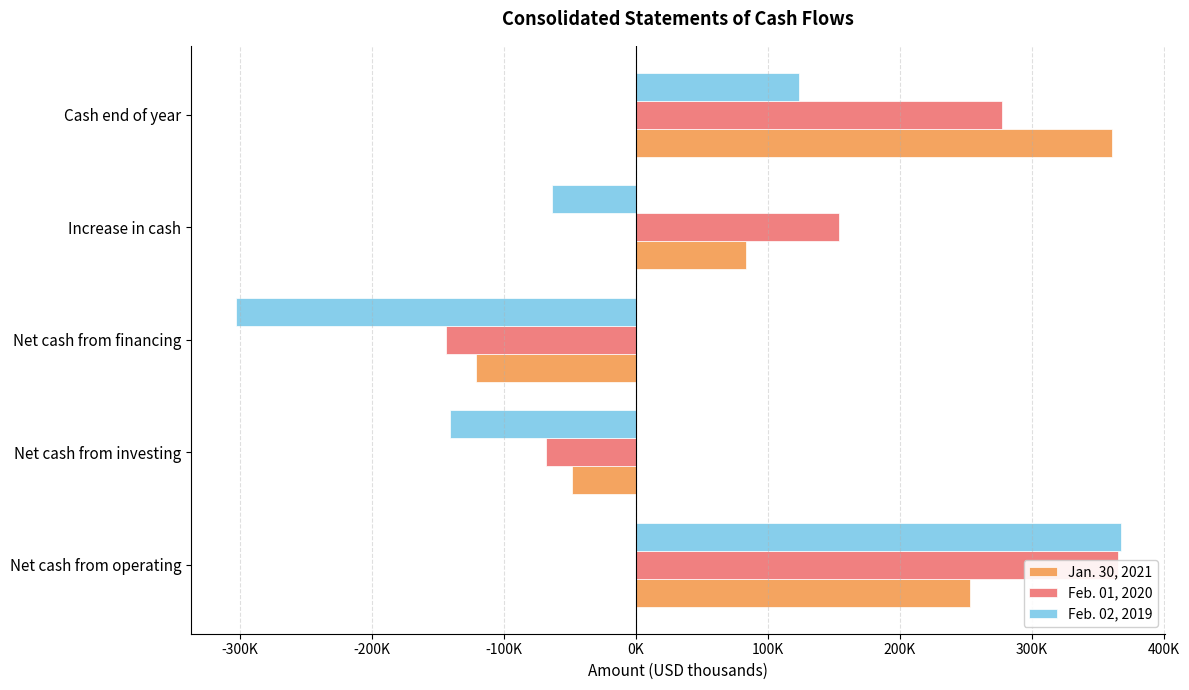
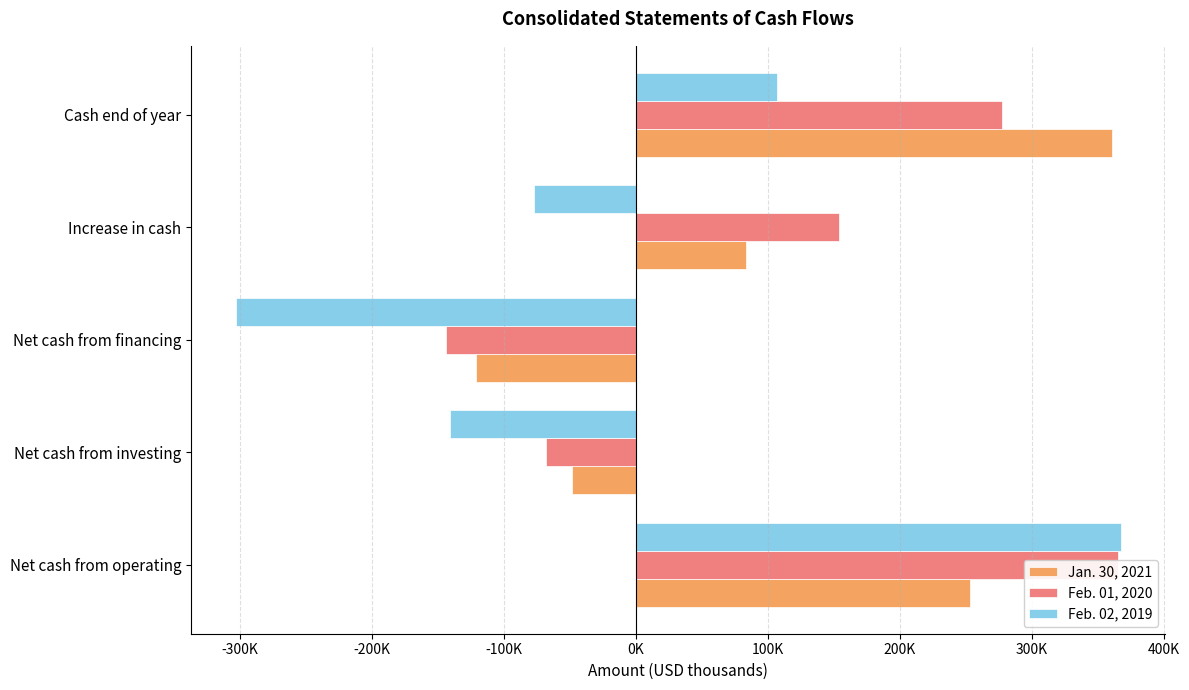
  {
    "Feb. 02, 2019": {
-     "Cash end of year": 124000,
-     "Increase in cash": -64000,
+     "Cash end of year": 107000,
+     "Increase in cash": -77000,
      "Net cash from financing": -303000,
      "Net cash from investing": -141000,
      "Net cash from operating": 367000
    }
  }
